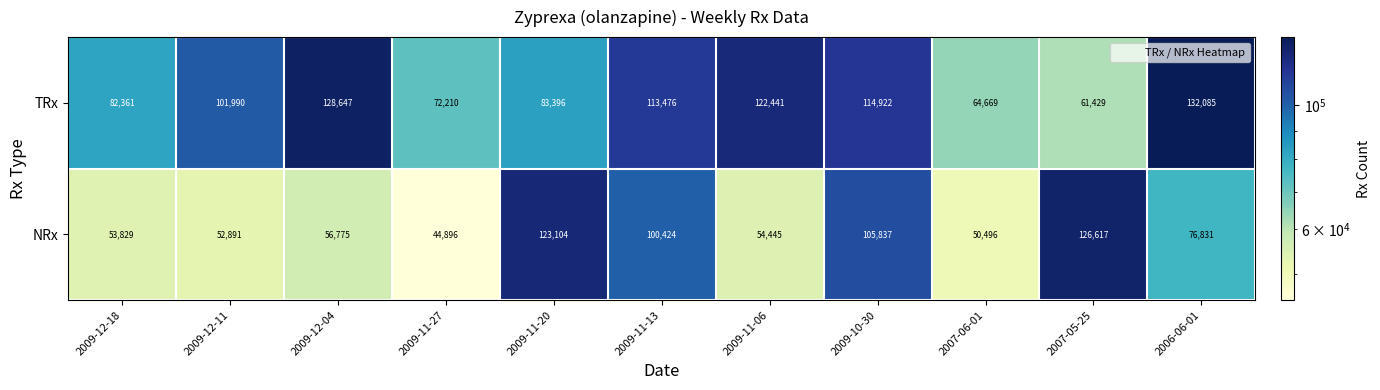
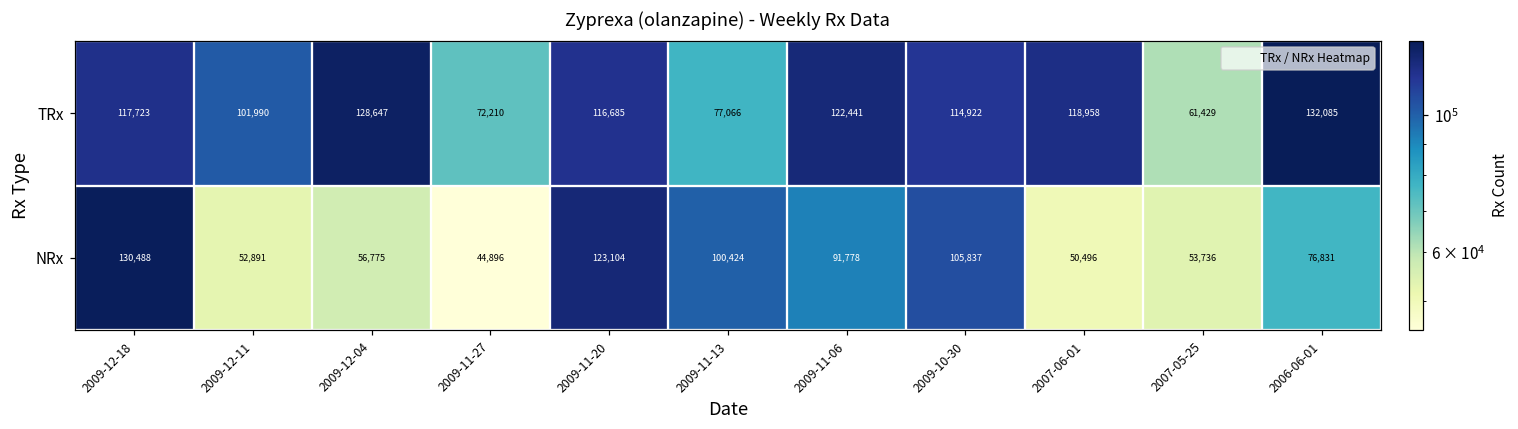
  {
    "TRx": {
-     "2009-12-18": "82,361",
+     "2009-12-18": "117,723",
      "2009-12-11": "101,990",
      "2009-12-04": "128,647",
      "2009-11-27": "72,210",
-     "2009-11-20": "83,396",
-     "2009-11-13": "113,476",
+     "2009-11-20": "116,685",
+     "2009-11-13": "77,066",
      "2009-11-06": "122,441",
      "2009-10-30": "114,922",
-     "2007-06-01": "64,669",
+     "2007-06-01": "118,958",
      "2007-05-25": "61,429",
      "2006-06-01": "132,085"
    },
    "NRx": {
-     "2009-12-18": "53,829",
+     "2009-12-18": "130,488",
      "2009-12-11": "52,891",
      "2009-12-04": "56,775",
      "2009-11-27": "44,896",
      "2009-11-20": "123,104",
      "2009-11-13": "100,424",
-     "2009-11-06": "54,445",
+     "2009-11-06": "91,778",
      "2009-10-30": "105,837",
      "2007-06-01": "50,496",
-     "2007-05-25": "126,617",
+     "2007-05-25": "53,736",
      "2006-06-01": "76,831"
    }
  }
